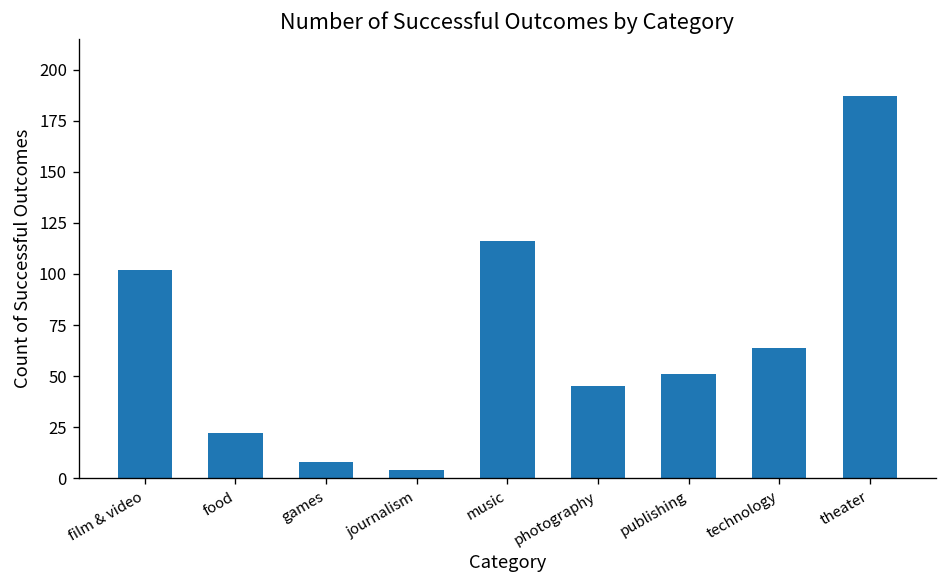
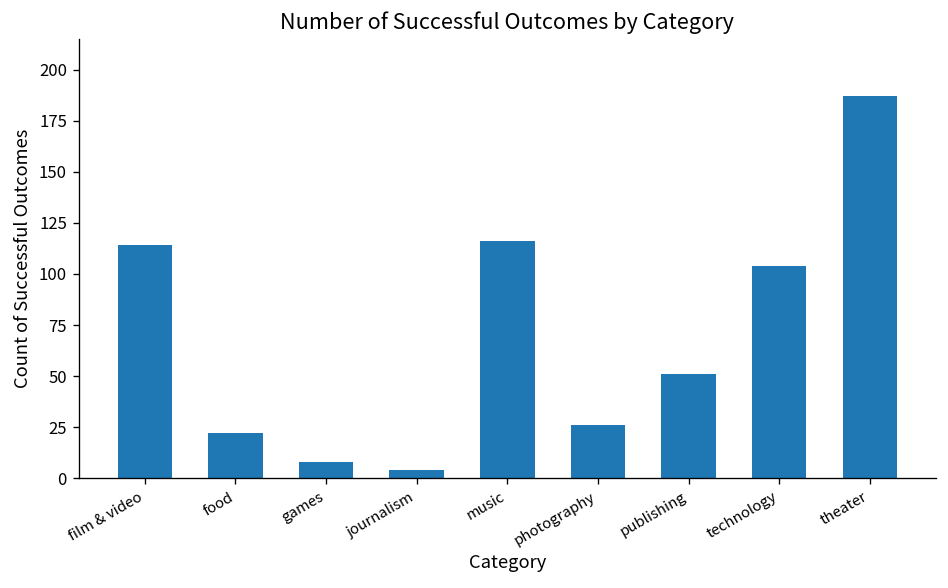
  {
-   "film & video": 102,
+   "film & video": 114,
    "food": 22,
    "games": 8,
    "journalism": 4,
    "music": 116,
-   "photography": 45,
+   "photography": 26,
    "publishing": 51,
-   "technology": 64,
+   "technology": 104,
    "theater": 187
  }
